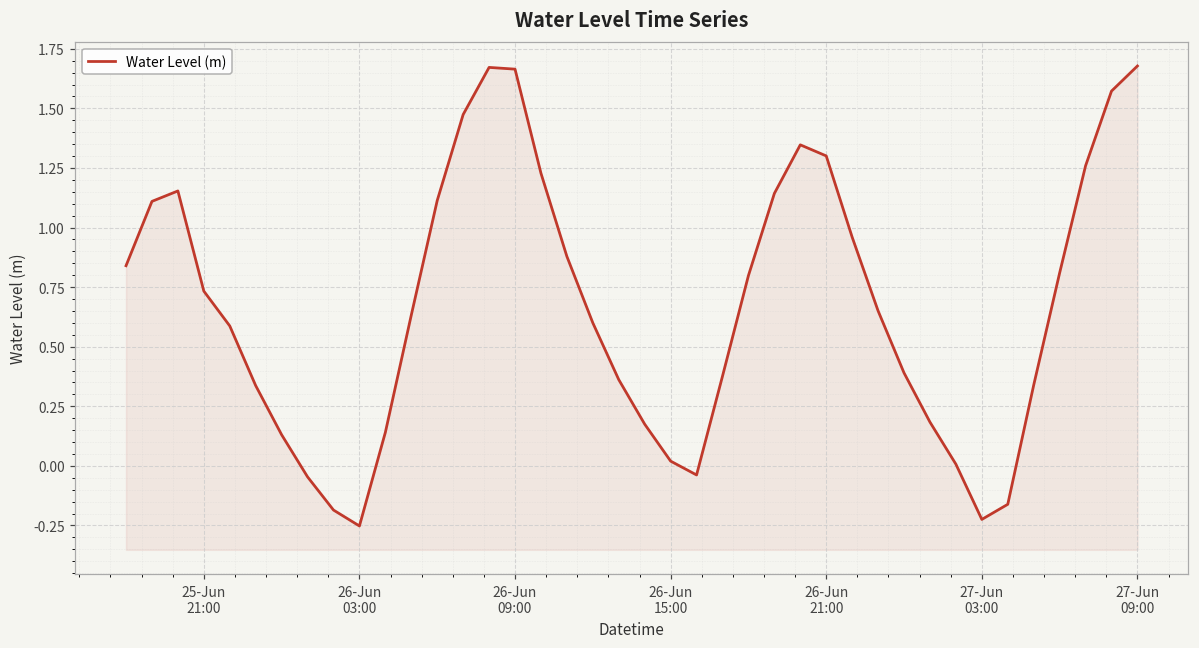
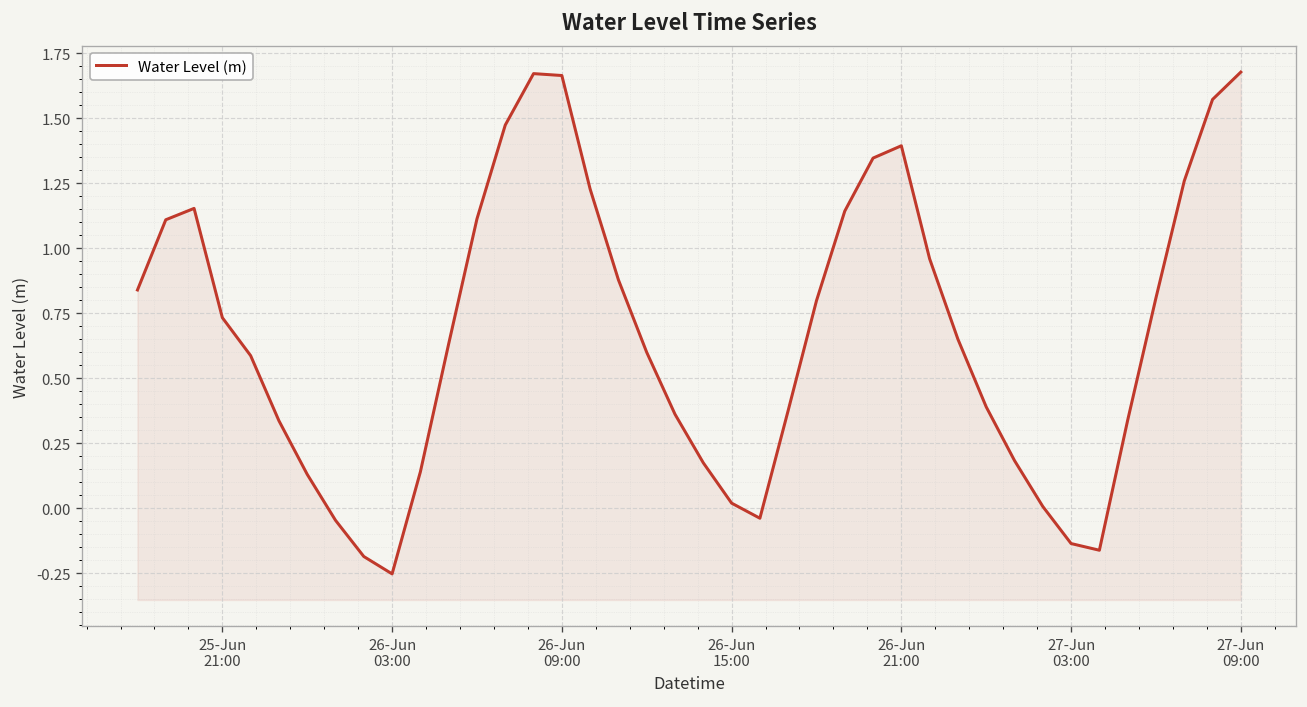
  {
    "25-Jun 21:00": 0.73,
    "26-Jun 03:00": -0.25,
    "26-Jun 09:00": 1.66,
    "26-Jun 15:00": 0.02,
-   "26-Jun 21:00": 1.30,
-   "27-Jun 03:00": -0.22,
+   "26-Jun 21:00": 1.39,
+   "27-Jun 03:00": -0.14,
    "27-Jun 09:00": 1.68
  }
